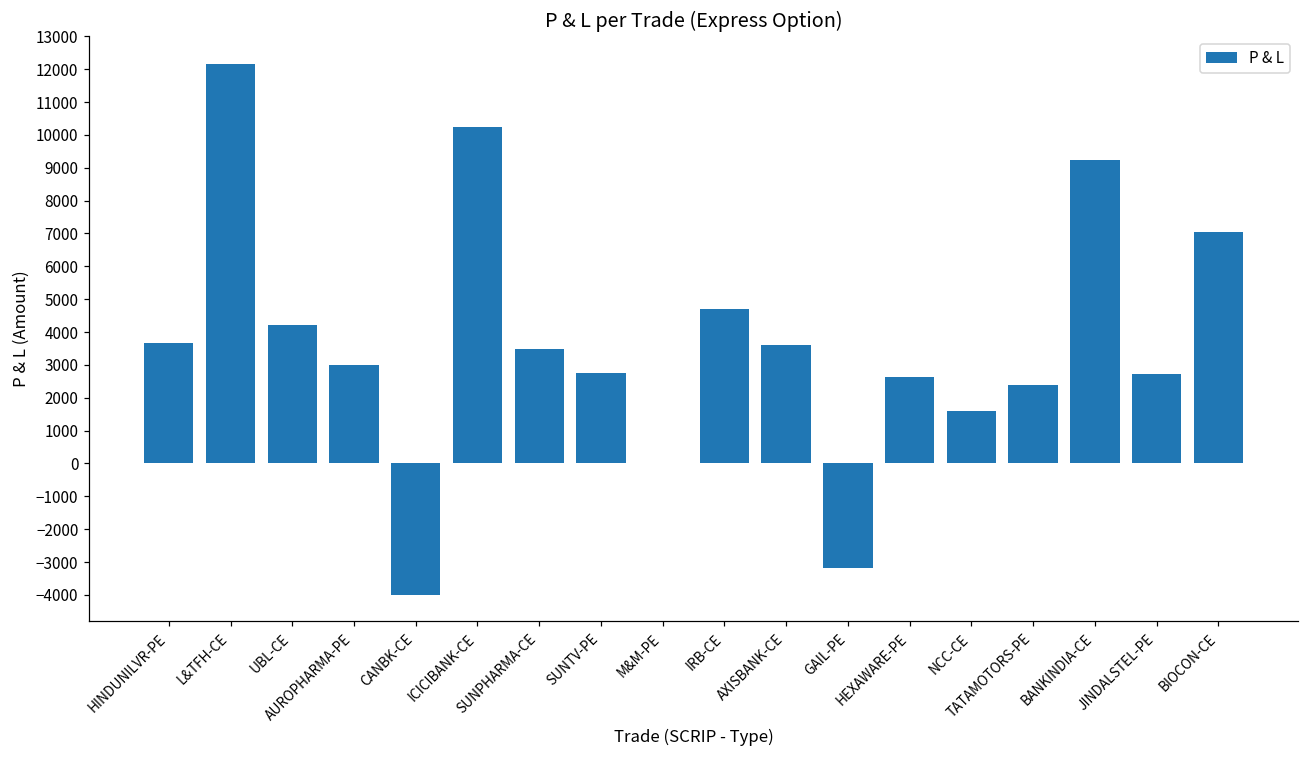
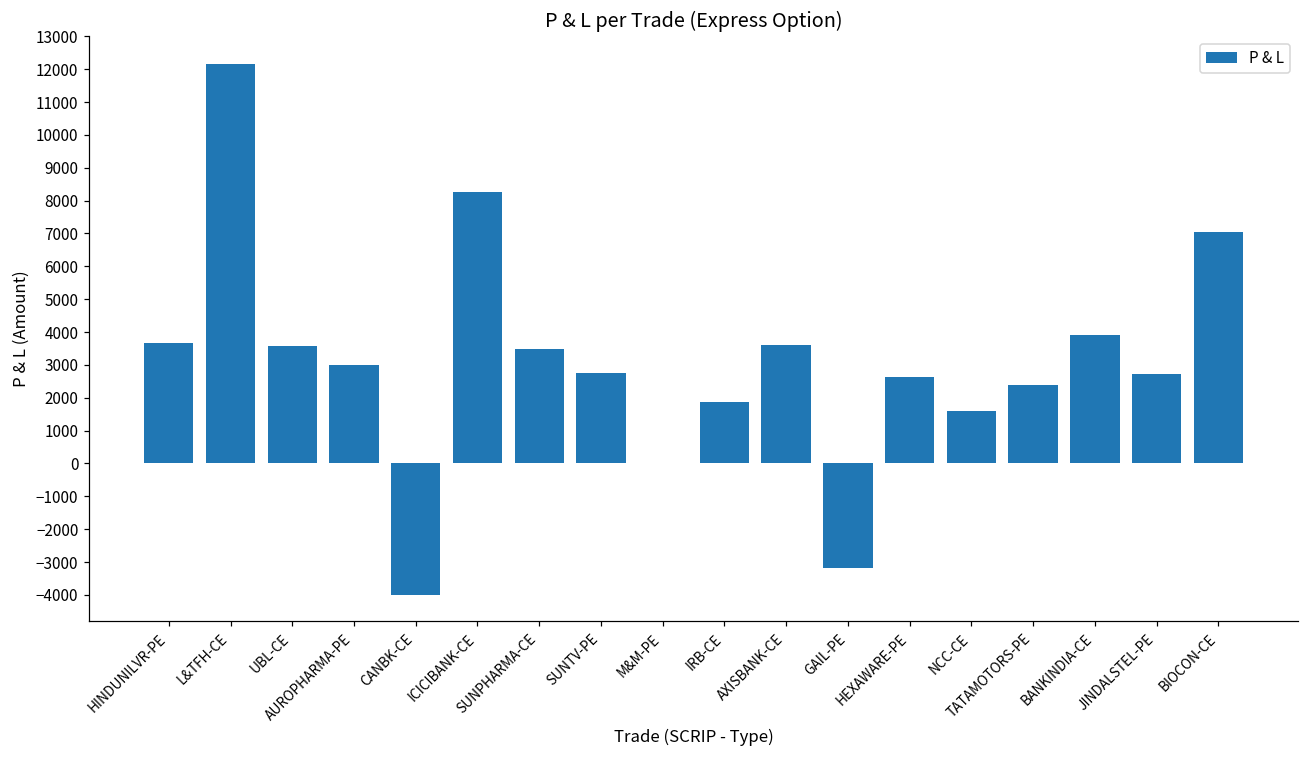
  {
    "HINDUNILVR-PE": 3700,
    "L&TFH-CE": 12200,
-   "UBL-CE": 4200,
+   "UBL-CE": 3600,
    "AUROPHARMA-PE": 3000,
    "CANBK-CE": -4000,
-   "ICICIBANK-CE": 10200,
+   "ICICIBANK-CE": 8300,
    "SUNPHARMA-CE": 3500,
    "SUNTV-PE": 2800,
    "M&M-PE": 0,
-   "IRB-CE": 4700,
+   "IRB-CE": 1900,
    "AXISBANK-CE": 3600,
    "GAIL-PE": -3200,
    "HEXAWARE-PE": 2600,
    "NCC-CE": 1600,
    "TATAMOTORS-PE": 2400,
-   "BANKINDIA-CE": 9200,
+   "BANKINDIA-CE": 3900,
    "JINDALSTEL-PE": 2700,
    "BIOCON-CE": 7100
  }
